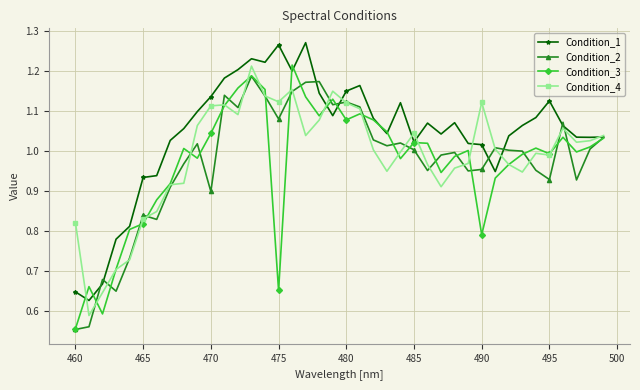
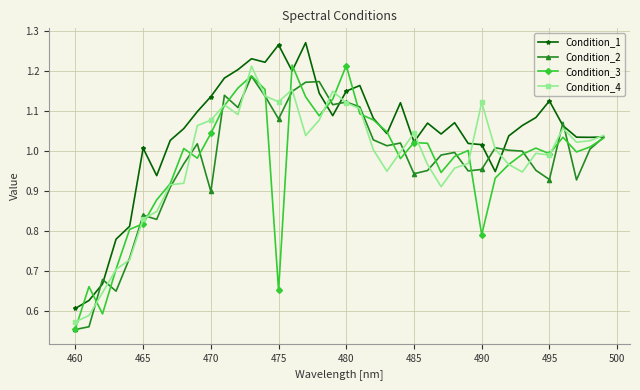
  {
    "Condition_1": {
-     "460": 0.65,
-     "465": 0.93,
+     "460": 0.61,
+     "465": 1.01,
      "470": 1.14,
      "475": 1.27,
      "480": 1.15,
      "490": 1.02,
      "495": 1.13
    },
    "Condition_2": {
      "465": 0.84,
      "470": 0.90,
      "475": 1.08,
-     "485": 1.00,
+     "485": 0.94,
      "490": 0.95,
      "495": 0.93
    },
    "Condition_3": {
      "465": 0.82,
      "470": 1.04,
      "475": 0.65,
-     "480": 1.08,
+     "480": 1.21,
      "490": 0.79
    },
    "Condition_4": {
-     "460": 0.82,
+     "460": 0.57,
      "465": 0.83,
-     "470": 1.11,
+     "470": 1.08,
      "475": 1.12,
      "485": 1.04,
      "490": 1.12
    }
  }
